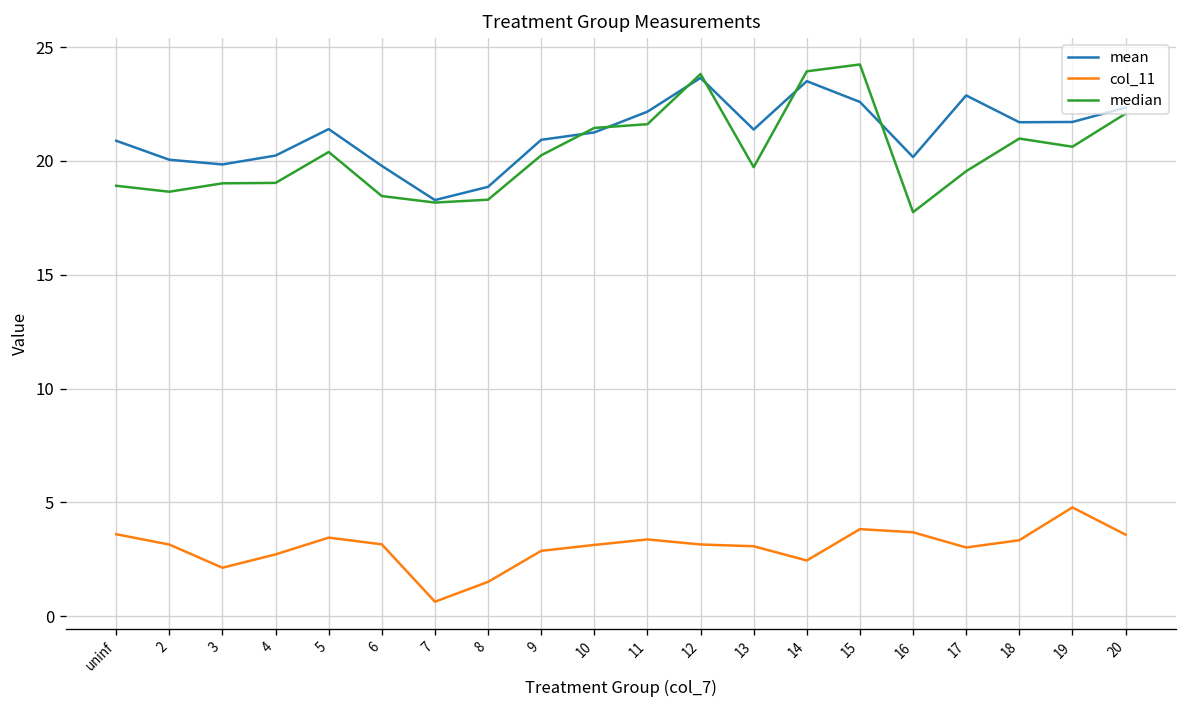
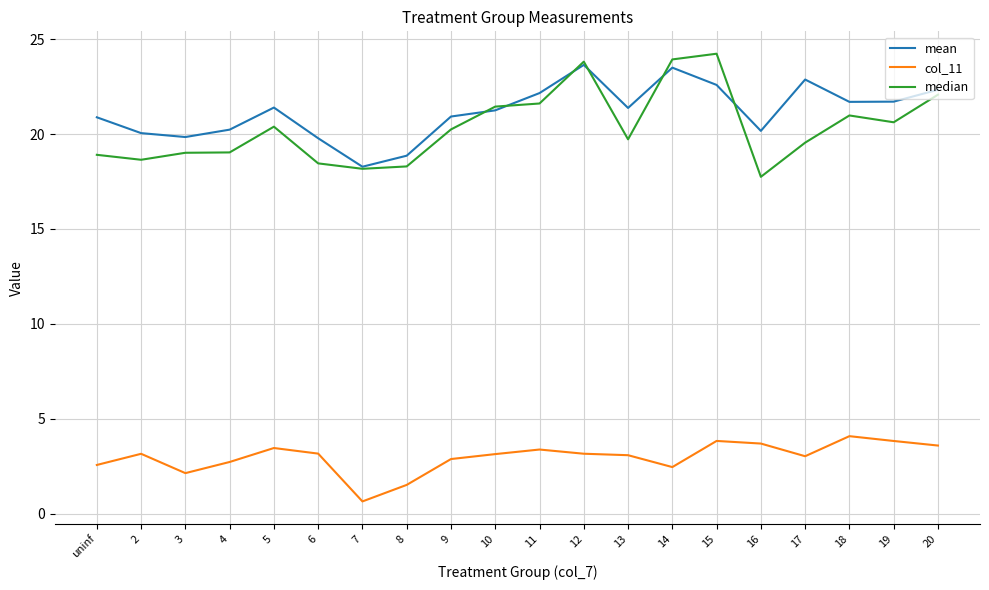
  {
    "mean": {
      "uninf": 20.9,
      "2": 20.1,
      "3": 19.8,
      "4": 20.2,
      "5": 21.4,
      "6": 19.8,
      "8": 18.9,
      "9": 20.9,
      "10": 21.3,
      "11": 22.2,
      "12": 23.7,
      "13": 21.4,
      "14": 23.5,
      "15": 22.6,
      "16": 20.2,
      "17": 22.9,
      "18": 21.7,
      "19": 21.7
    },
    "col_11": {
-     "uninf": 3.6,
+     "uninf": 2.6,
      "2": 3.1,
      "3": 2.1,
      "4": 2.7,
      "5": 3.5,
      "6": 3.2,
      "7": 0.6,
      "8": 1.5,
      "9": 2.9,
      "10": 3.1,
      "11": 3.4,
      "12": 3.2,
      "13": 3.1,
      "14": 2.4,
      "15": 3.8,
      "16": 3.7,
      "17": 3.0,
-     "18": 3.3,
-     "19": 4.8,
+     "18": 4.1,
+     "19": 3.8,
      "20": 3.6
    },
    "median": {
      "uninf": 18.9,
      "2": 18.6,
      "3": 19.0,
      "4": 19.0,
      "5": 20.4,
      "6": 18.5,
      "8": 18.3,
      "9": 20.2,
      "10": 21.5,
      "11": 21.6,
      "12": 23.8,
      "13": 19.7,
      "14": 23.9,
      "15": 24.2,
      "16": 17.8,
      "17": 19.6,
      "18": 21.0,
      "19": 20.6
    }
  }
